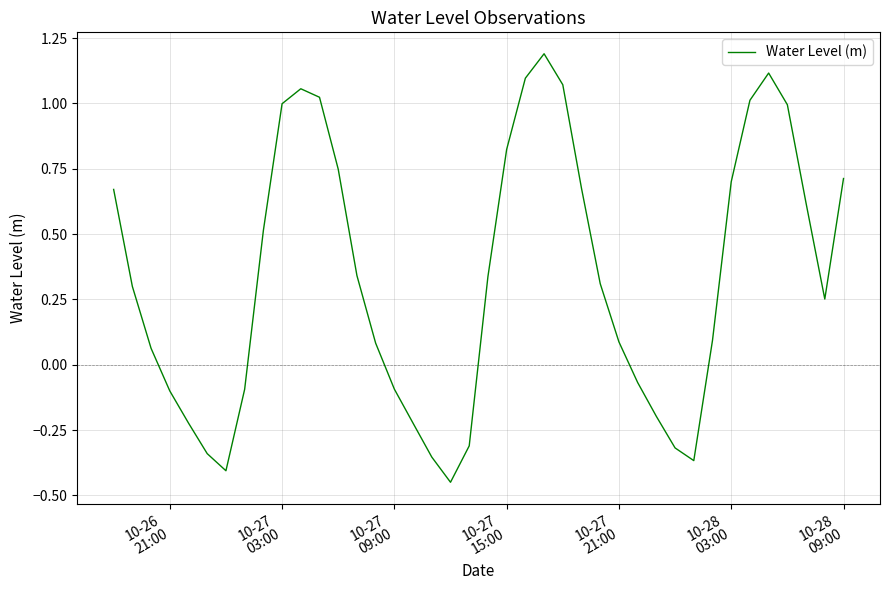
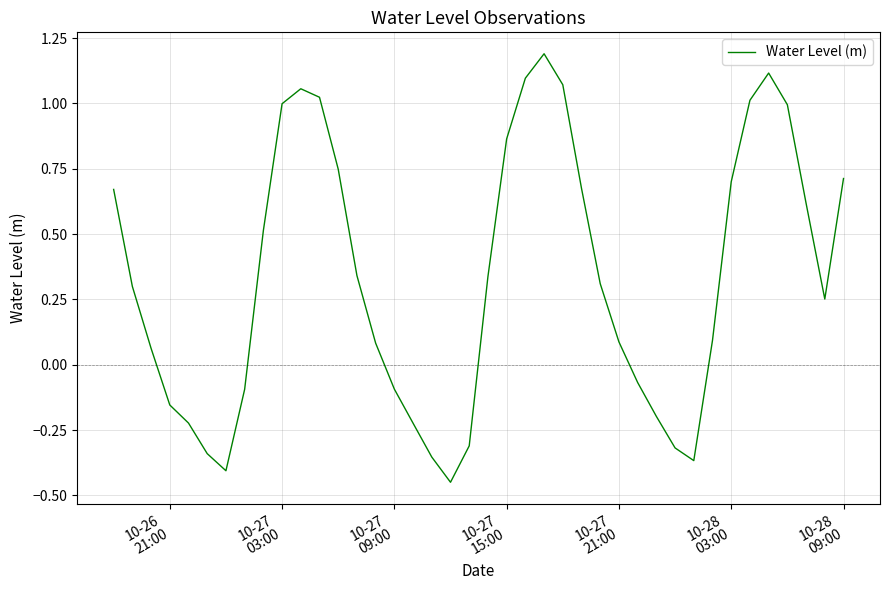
  {
-   "10-26 21:00": -0.10,
+   "10-26 21:00": -0.15,
    "10-27 03:00": 1.00,
    "10-27 09:00": -0.09,
-   "10-27 15:00": 0.82,
+   "10-27 15:00": 0.86,
    "10-27 21:00": 0.09,
    "10-28 03:00": 0.70,
    "10-28 09:00": 0.71
  }
